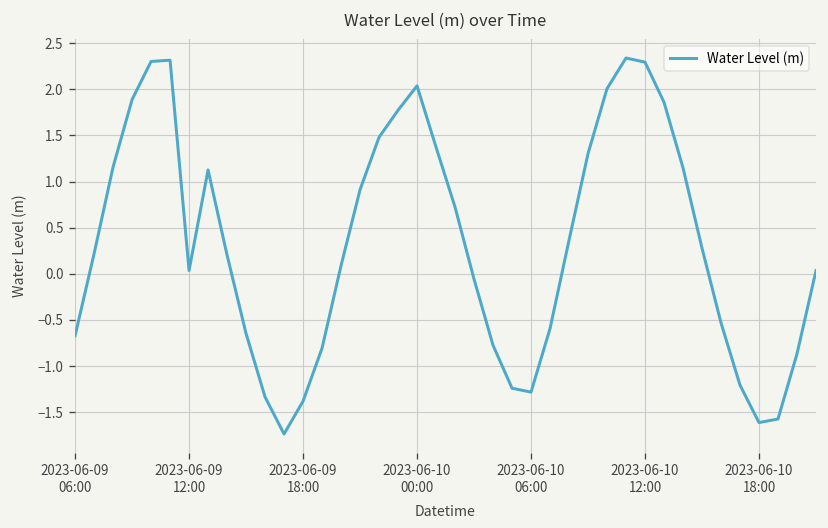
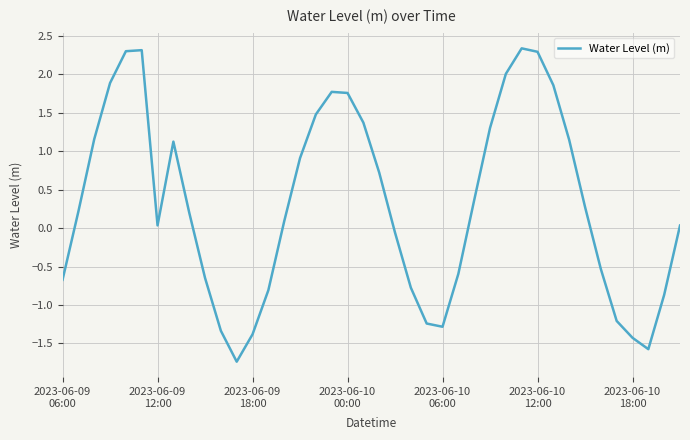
  {
    "2023-06-09 06:00": -0.7,
    "2023-06-09 12:00": 0.0,
    "2023-06-09 18:00": -1.4,
-   "2023-06-10 00:00": 2.0,
+   "2023-06-10 00:00": 1.8,
    "2023-06-10 06:00": -1.3,
    "2023-06-10 12:00": 2.3,
-   "2023-06-10 18:00": -1.6
+   "2023-06-10 18:00": -1.4
  }
